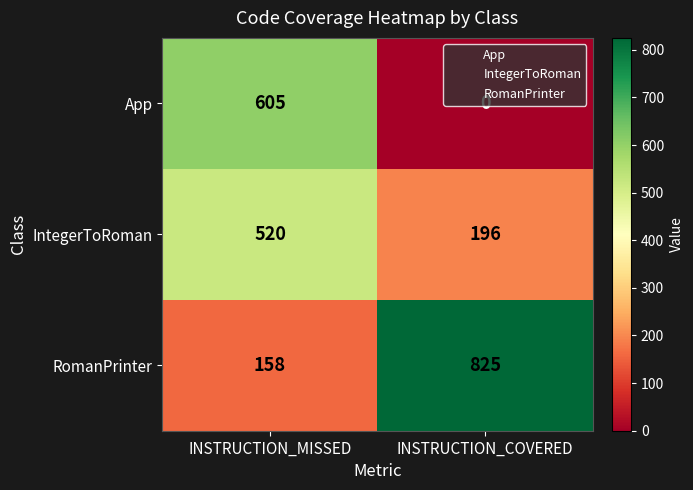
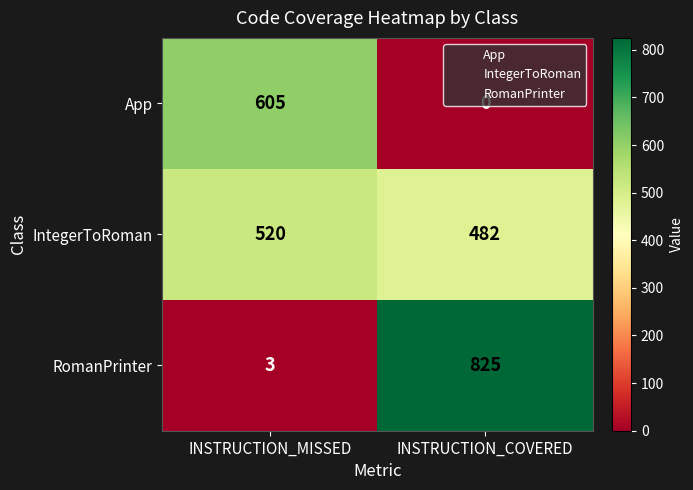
  {
    "App": {
      "INSTRUCTION_MISSED": 605
    },
    "IntegerToRoman": {
      "INSTRUCTION_MISSED": 520,
-     "INSTRUCTION_COVERED": 196
+     "INSTRUCTION_COVERED": 482
    },
    "RomanPrinter": {
-     "INSTRUCTION_MISSED": 158,
+     "INSTRUCTION_MISSED": 3,
      "INSTRUCTION_COVERED": 825
    }
  }
